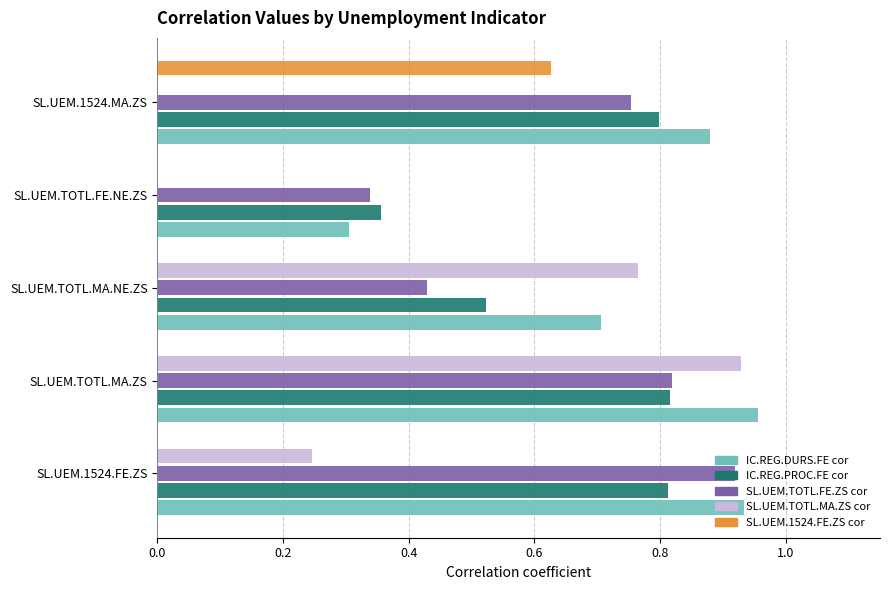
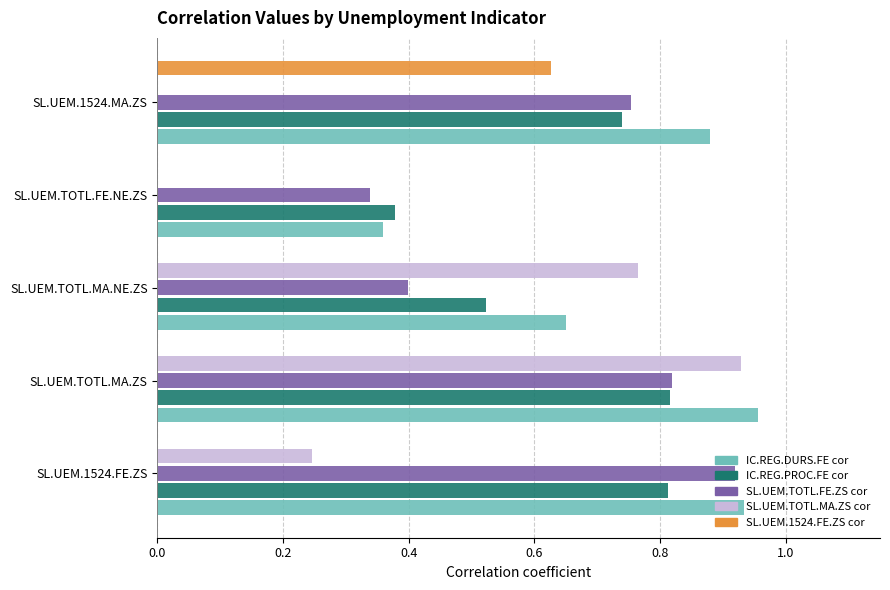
  {
    "IC.REG.DURS.FE cor": {
      "SL.UEM.1524.MA.ZS": 0.88,
-     "SL.UEM.TOTL.FE.NE.ZS": 0.30,
-     "SL.UEM.TOTL.MA.NE.ZS": 0.71,
+     "SL.UEM.TOTL.FE.NE.ZS": 0.36,
+     "SL.UEM.TOTL.MA.NE.ZS": 0.65,
      "SL.UEM.TOTL.MA.ZS": 0.96,
      "SL.UEM.1524.FE.ZS": 0.93
    },
    "IC.REG.PROC.FE cor": {
-     "SL.UEM.1524.MA.ZS": 0.80,
-     "SL.UEM.TOTL.FE.NE.ZS": 0.36,
+     "SL.UEM.1524.MA.ZS": 0.74,
+     "SL.UEM.TOTL.FE.NE.ZS": 0.38,
      "SL.UEM.TOTL.MA.NE.ZS": 0.52,
      "SL.UEM.TOTL.MA.ZS": 0.82,
      "SL.UEM.1524.FE.ZS": 0.81
    },
    "SL.UEM.TOTL.FE.ZS cor": {
      "SL.UEM.1524.MA.ZS": 0.75,
      "SL.UEM.TOTL.FE.NE.ZS": 0.34,
-     "SL.UEM.TOTL.MA.NE.ZS": 0.43,
+     "SL.UEM.TOTL.MA.NE.ZS": 0.40,
      "SL.UEM.TOTL.MA.ZS": 0.82,
      "SL.UEM.1524.FE.ZS": 0.92
    },
    "SL.UEM.TOTL.MA.ZS cor": {
      "SL.UEM.1524.MA.ZS": 0.00,
      "SL.UEM.TOTL.FE.NE.ZS": 0.00,
      "SL.UEM.TOTL.MA.NE.ZS": 0.76,
      "SL.UEM.TOTL.MA.ZS": 0.93,
      "SL.UEM.1524.FE.ZS": 0.25
    },
    "SL.UEM.1524.FE.ZS cor": {
      "SL.UEM.1524.MA.ZS": 0.63,
      "SL.UEM.TOTL.FE.NE.ZS": 0.00,
      "SL.UEM.TOTL.MA.NE.ZS": 0.00,
      "SL.UEM.TOTL.MA.ZS": 0.00,
      "SL.UEM.1524.FE.ZS": 0.00
    }
  }
